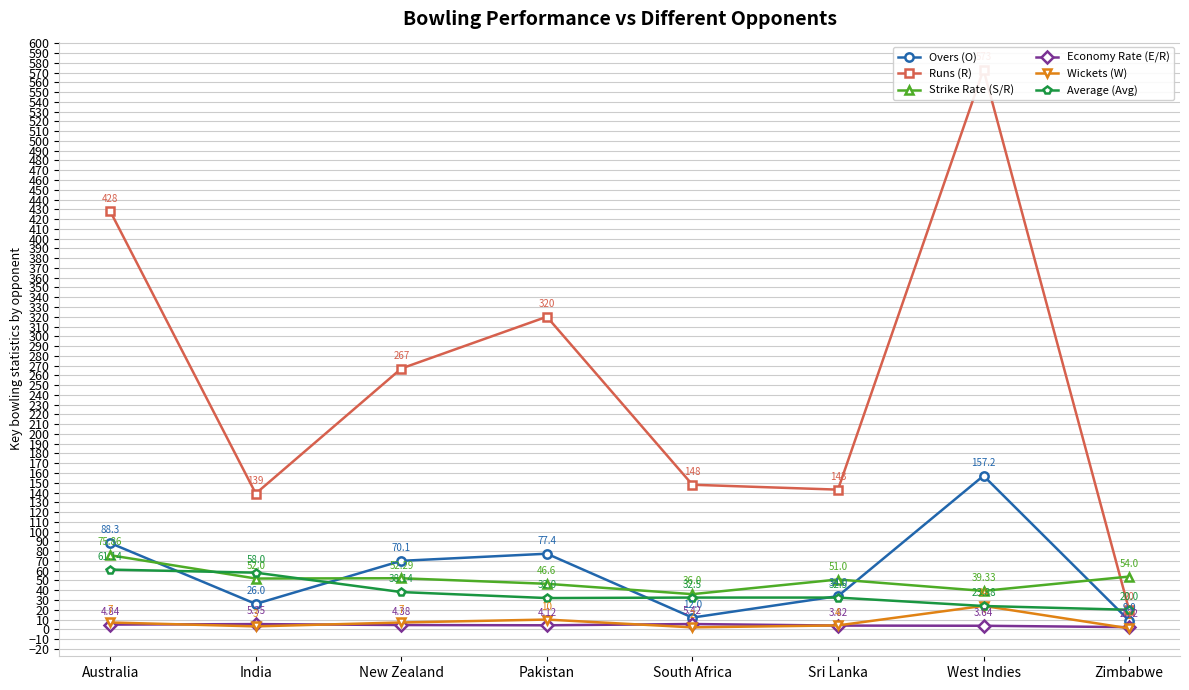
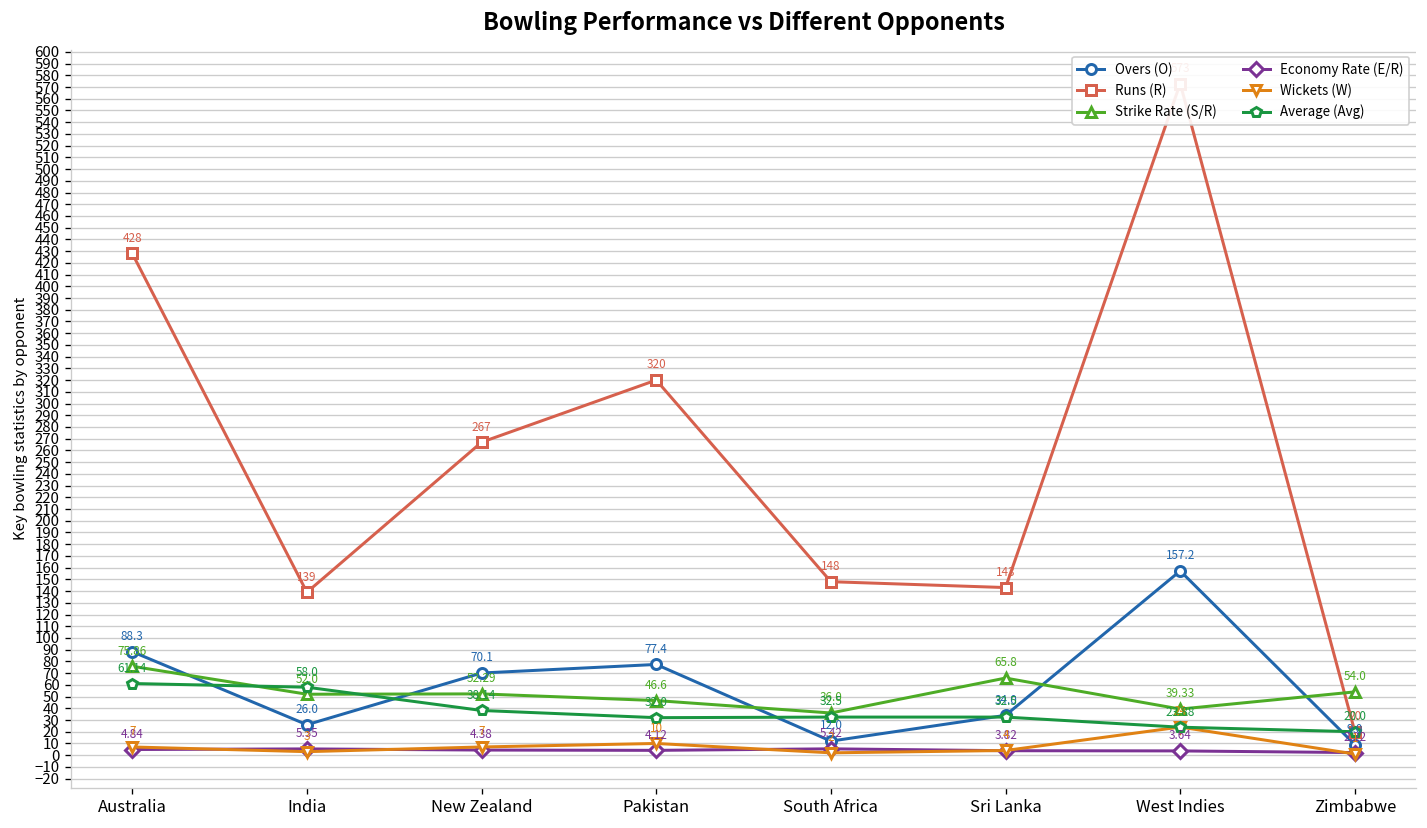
  {
    "Overs (O)": {
      "Australia": 88.3,
      "India": 26.0,
      "New Zealand": 70.1,
      "Pakistan": 77.4,
      "West Indies": 157.2
    },
    "Runs (R)": {
      "Australia": 428,
      "India": 139,
      "New Zealand": 267,
      "Pakistan": 320,
      "South Africa": 148,
      "Sri Lanka": 143
    },
    "Strike Rate (S/R)": {
      "Pakistan": 46.6,
-     "Sri Lanka": 51.0,
+     "Sri Lanka": 65.8,
      "West Indies": 39.33,
      "Zimbabwe": 54.0
    }
  }
